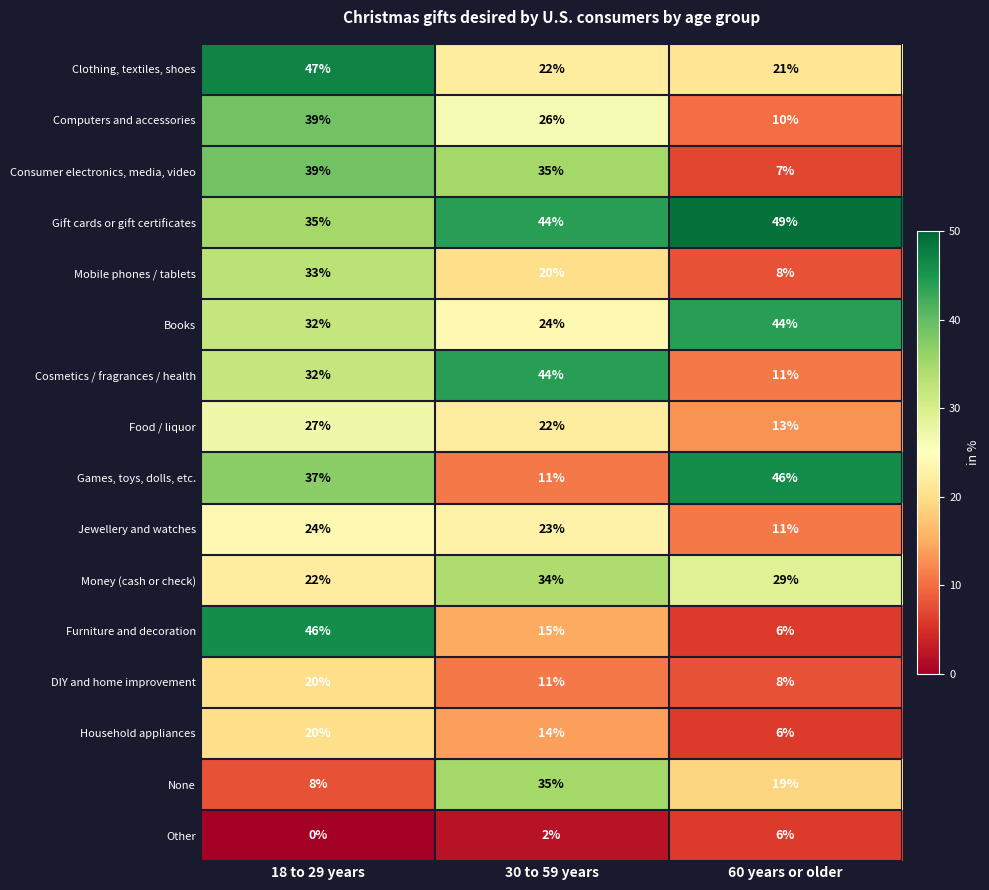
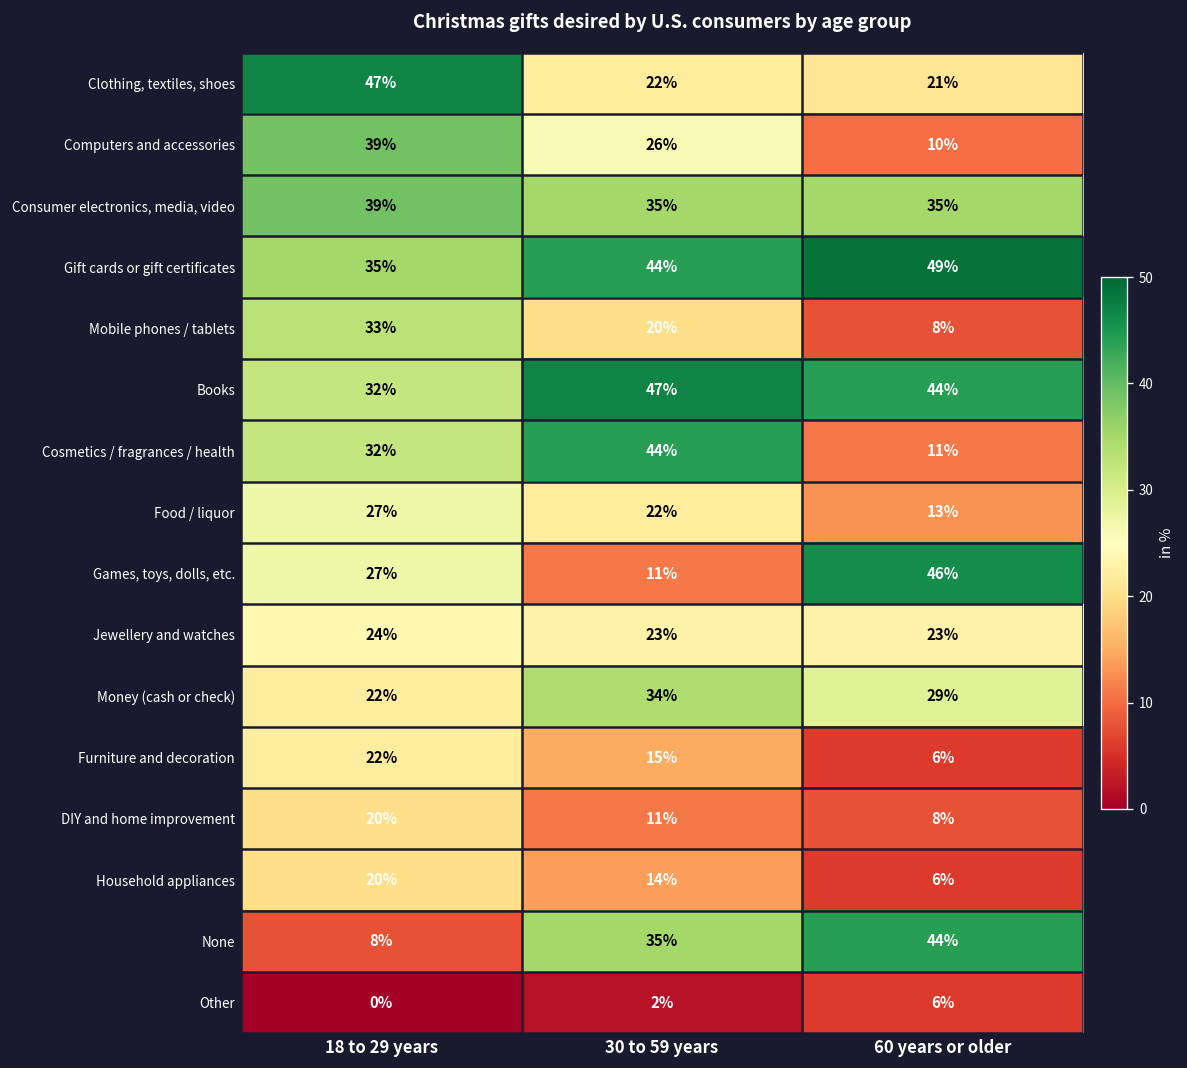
  {
    "Clothing, textiles, shoes": {
      "18 to 29 years": "47%",
      "30 to 59 years": "22%",
      "60 years or older": "21%"
    },
    "Computers and accessories": {
      "18 to 29 years": "39%",
      "30 to 59 years": "26%",
      "60 years or older": "10%"
    },
    "Consumer electronics, media, video": {
      "18 to 29 years": "39%",
      "30 to 59 years": "35%",
-     "60 years or older": "7%"
+     "60 years or older": "35%"
    },
    "Gift cards or gift certificates": {
      "18 to 29 years": "35%",
      "30 to 59 years": "44%",
      "60 years or older": "49%"
    },
    "Mobile phones / tablets": {
      "18 to 29 years": "33%",
      "30 to 59 years": "20%",
      "60 years or older": "8%"
    },
    "Books": {
      "18 to 29 years": "32%",
-     "30 to 59 years": "24%",
+     "30 to 59 years": "47%",
      "60 years or older": "44%"
    },
    "Cosmetics / fragrances / health": {
      "18 to 29 years": "32%",
      "30 to 59 years": "44%",
      "60 years or older": "11%"
    },
    "Food / liquor": {
      "18 to 29 years": "27%",
      "30 to 59 years": "22%",
      "60 years or older": "13%"
    },
    "Games, toys, dolls, etc.": {
-     "18 to 29 years": "37%",
+     "18 to 29 years": "27%",
      "30 to 59 years": "11%",
      "60 years or older": "46%"
    },
    "Jewellery and watches": {
      "18 to 29 years": "24%",
      "30 to 59 years": "23%",
-     "60 years or older": "11%"
+     "60 years or older": "23%"
    },
    "Money (cash or check)": {
      "18 to 29 years": "22%",
      "30 to 59 years": "34%",
      "60 years or older": "29%"
    },
    "Furniture and decoration": {
-     "18 to 29 years": "46%",
+     "18 to 29 years": "22%",
      "30 to 59 years": "15%",
      "60 years or older": "6%"
    },
    "DIY and home improvement": {
      "18 to 29 years": "20%",
      "30 to 59 years": "11%",
      "60 years or older": "8%"
    },
    "Household appliances": {
      "18 to 29 years": "20%",
      "30 to 59 years": "14%",
      "60 years or older": "6%"
    },
    "None": {
      "18 to 29 years": "8%",
      "30 to 59 years": "35%",
-     "60 years or older": "19%"
+     "60 years or older": "44%"
    },
    "Other": {
      "18 to 29 years": "0%",
      "30 to 59 years": "2%",
      "60 years or older": "6%"
    }
  }
